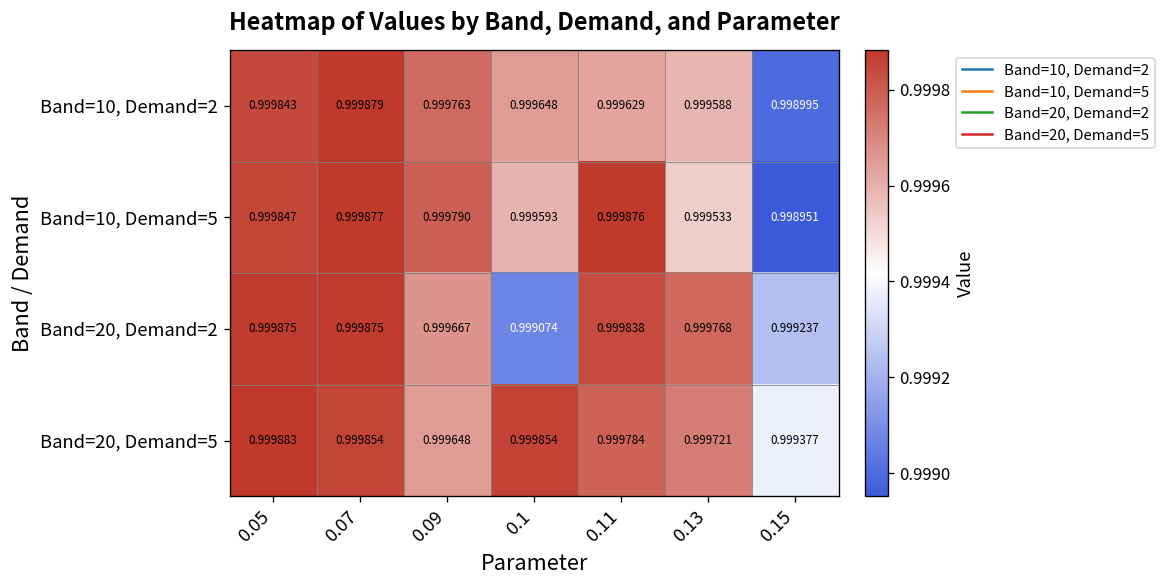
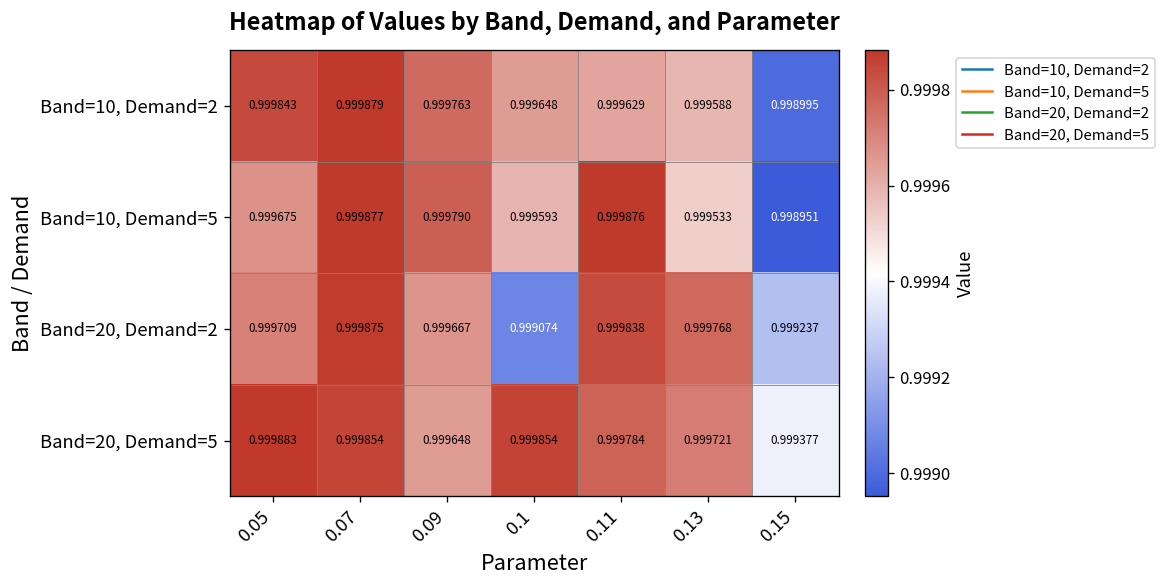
  {
    "Band=10, Demand=2": {
      "0.05": 0.999843,
      "0.07": 0.999879,
      "0.09": 0.999763,
      "0.1": 0.999648,
      "0.11": 0.999629,
      "0.13": 0.999588,
      "0.15": 0.998995
    },
    "Band=10, Demand=5": {
-     "0.05": 0.999847,
+     "0.05": 0.999675,
      "0.07": 0.999877,
      "0.09": 0.999790,
      "0.1": 0.999593,
      "0.11": 0.999876,
      "0.13": 0.999533,
      "0.15": 0.998951
    },
    "Band=20, Demand=2": {
-     "0.05": 0.999875,
+     "0.05": 0.999709,
      "0.07": 0.999875,
      "0.09": 0.999667,
      "0.1": 0.999074,
      "0.11": 0.999838,
      "0.13": 0.999768,
      "0.15": 0.999237
    },
    "Band=20, Demand=5": {
      "0.05": 0.999883,
      "0.07": 0.999854,
      "0.09": 0.999648,
      "0.1": 0.999854,
      "0.11": 0.999784,
      "0.13": 0.999721,
      "0.15": 0.999377
    }
  }
